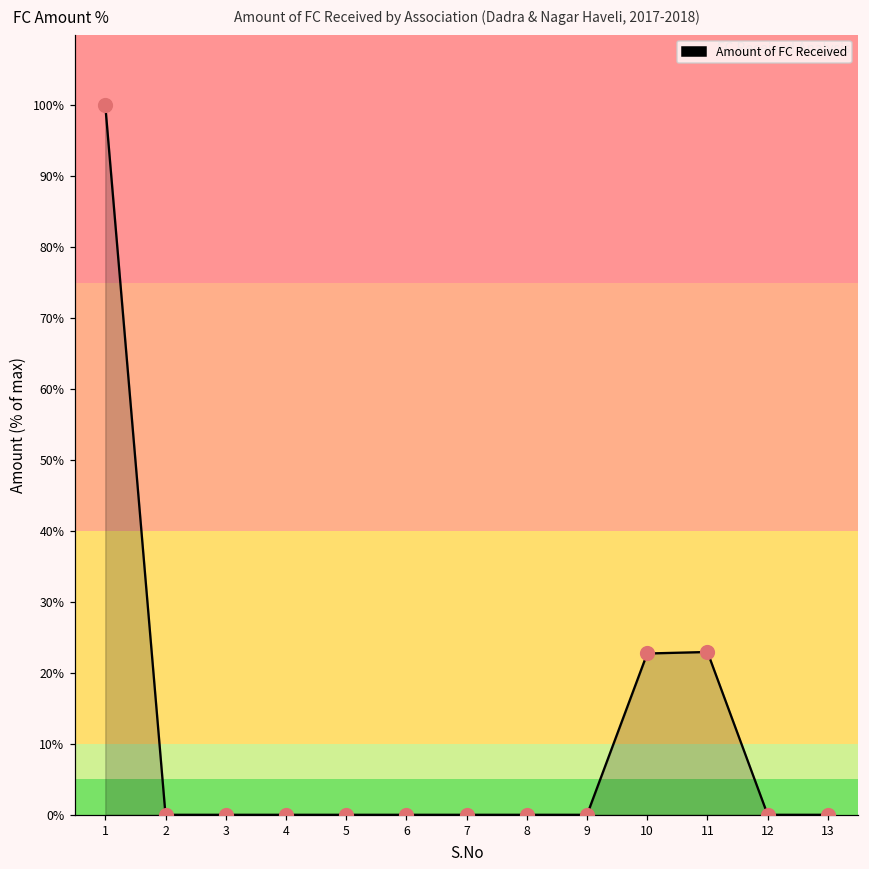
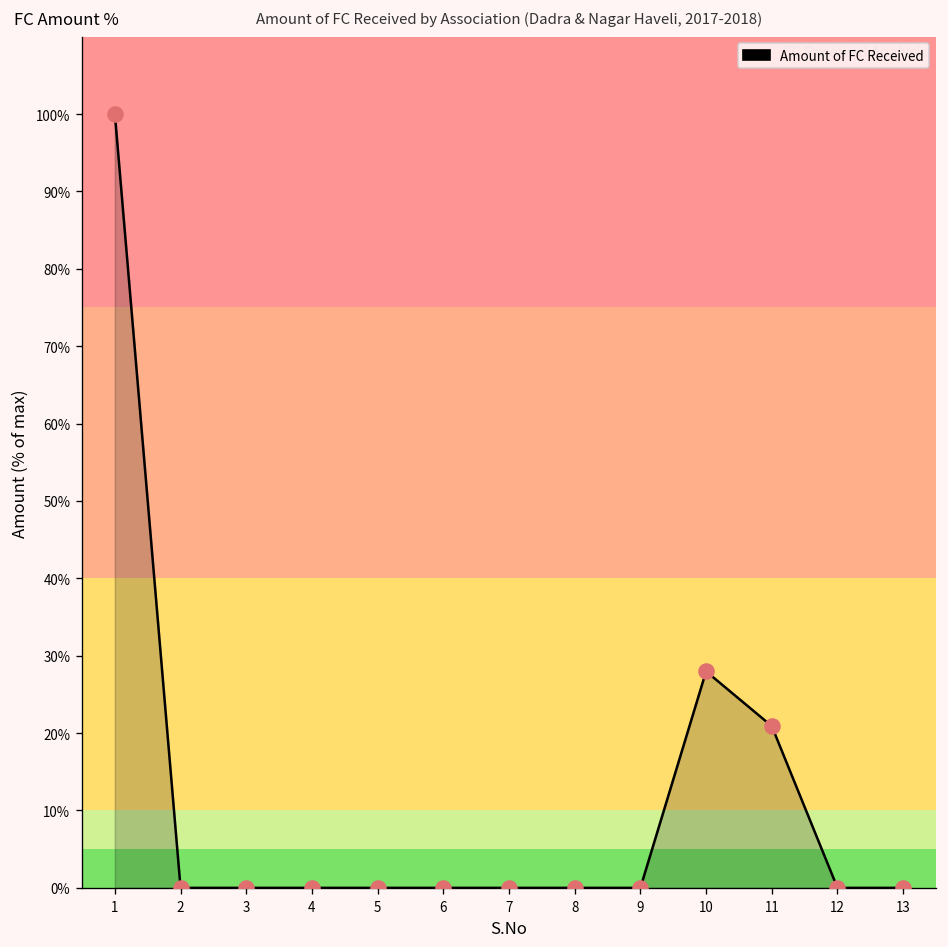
  {
    "1": "100%",
    "2": "0%",
    "3": "0%",
    "4": "0%",
    "5": "0%",
    "6": "0%",
    "7": "0%",
    "8": "0%",
    "9": "0%",
-   "10": "23%",
-   "11": "23%",
+   "10": "28%",
+   "11": "21%",
    "12": "0%",
    "13": "0%"
  }
